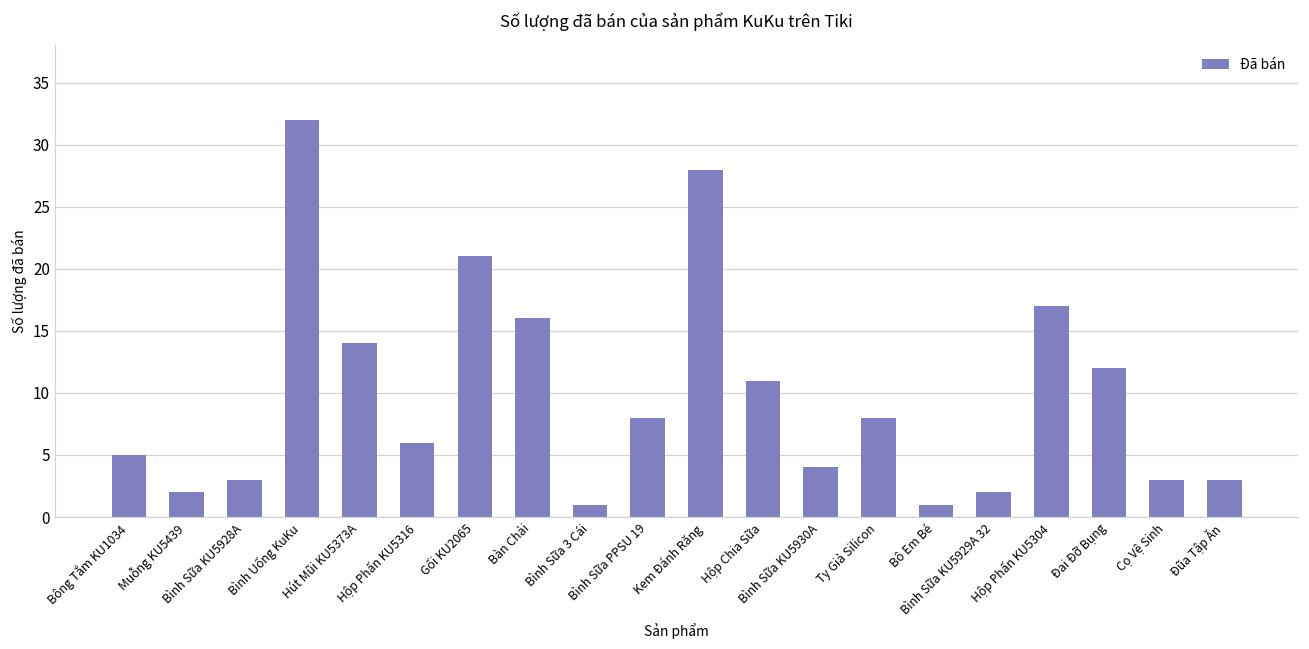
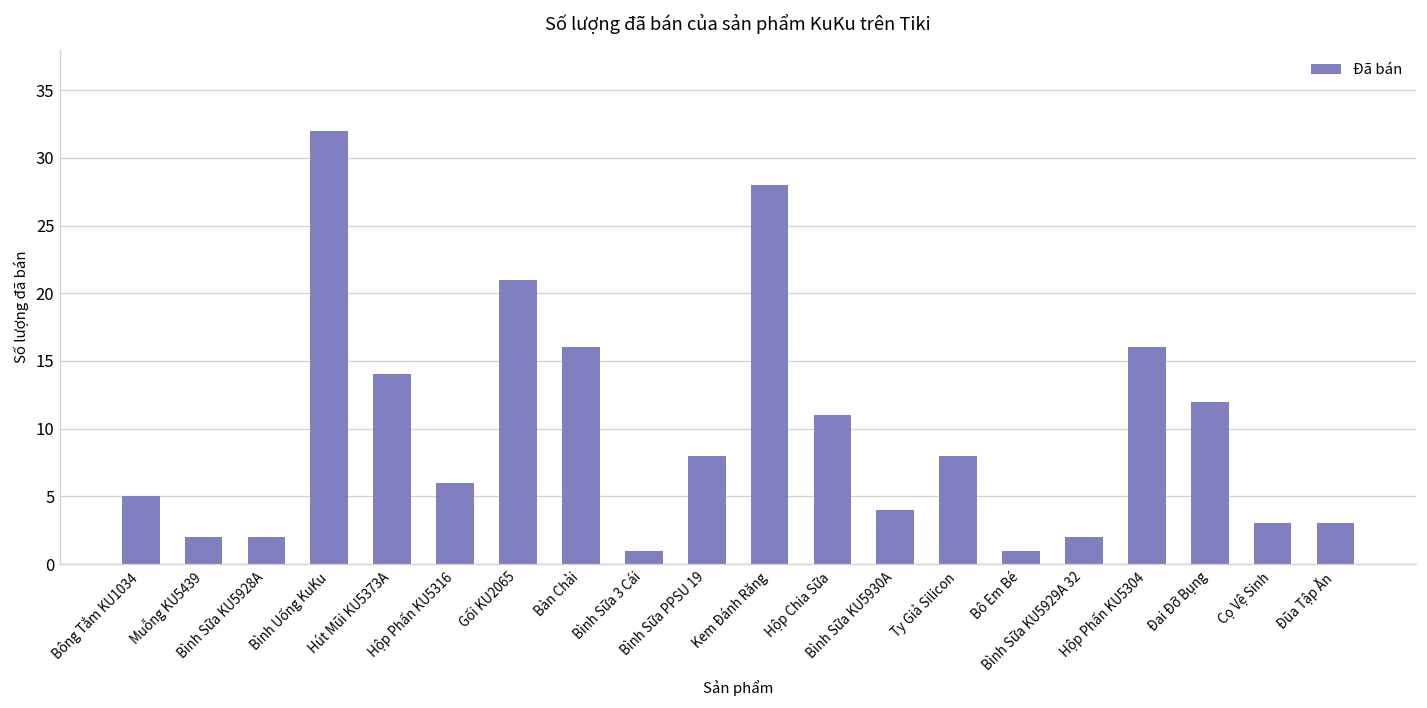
  {
    "Bông Tắm KU1034": 5,
    "Muỗng KU5439": 2,
-   "Bình Sữa KU5928A": 3,
+   "Bình Sữa KU5928A": 2,
    "Bình Uống KuKu": 32,
    "Hút Mũi KU5373A": 14,
    "Hộp Phấn KU5316": 6,
    "Gối KU2065": 21,
    "Bàn Chải": 16,
    "Bình Sữa 3 Cái": 1,
    "Bình Sữa PPSU 19": 8,
    "Kem Đánh Răng": 28,
    "Hộp Chia Sữa": 11,
    "Bình Sữa KU5930A": 4,
    "Ty Giả Silicon": 8,
    "Bô Em Bé": 1,
    "Bình Sữa KU5929A 32": 2,
-   "Hộp Phấn KU5304": 17,
+   "Hộp Phấn KU5304": 16,
    "Đai Đỡ Bụng": 12,
    "Cọ Vệ Sinh": 3,
    "Đũa Tập Ăn": 3
  }
